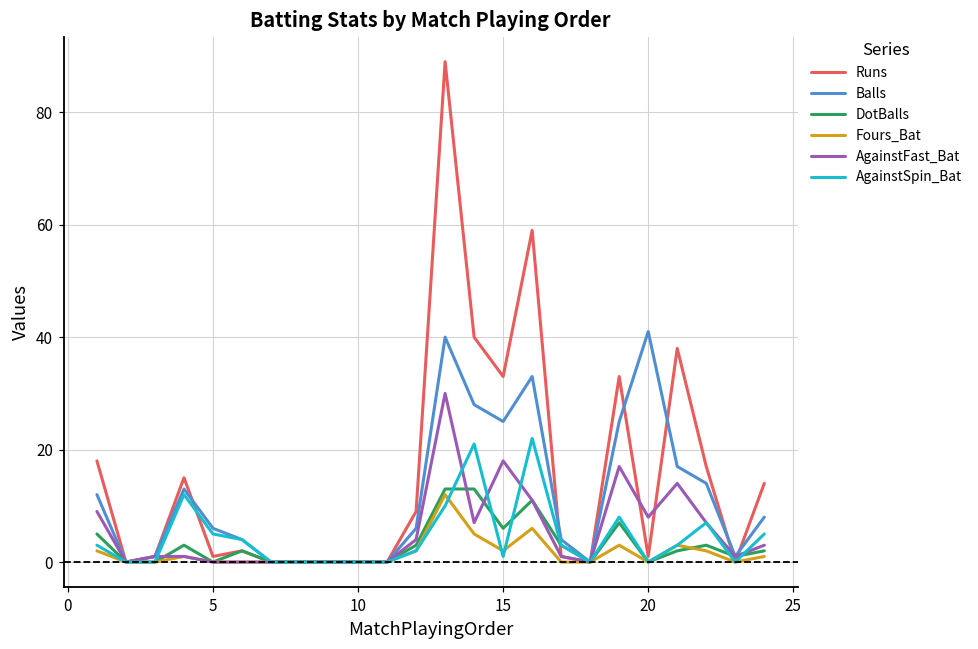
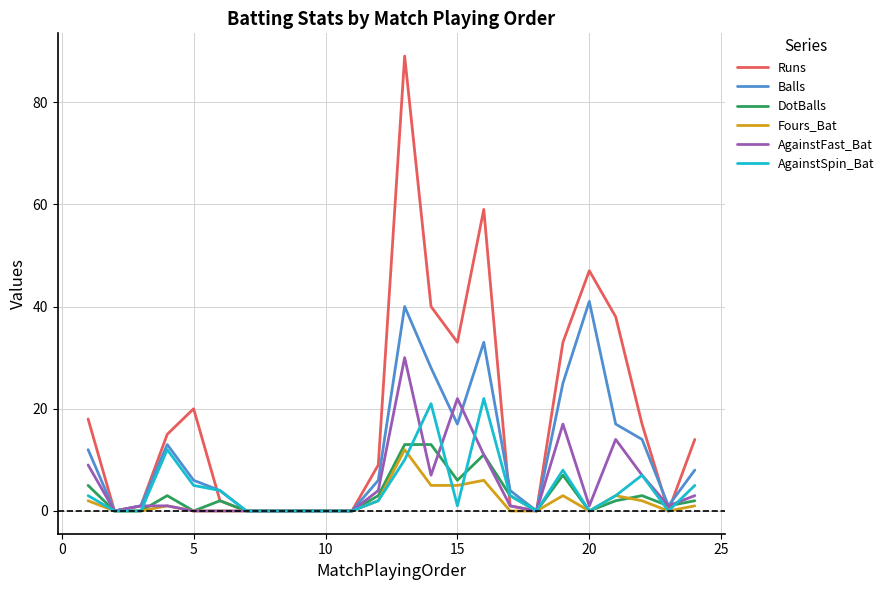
  {
    "Runs": {
-     "5": 1,
+     "5": 20,
      "15": 33,
-     "20": 1
+     "20": 47
    },
    "Balls": {
      "5": 6,
-     "15": 25,
+     "15": 17,
      "20": 41
    },
    "DotBalls": {
      "15": 6
    },
    "Fours_Bat": {
-     "15": 2
+     "15": 5
    },
    "AgainstFast_Bat": {
-     "15": 18,
-     "20": 8
+     "15": 22,
+     "20": 1
    },
    "AgainstSpin_Bat": {
      "5": 5,
      "15": 1
    }
  }
